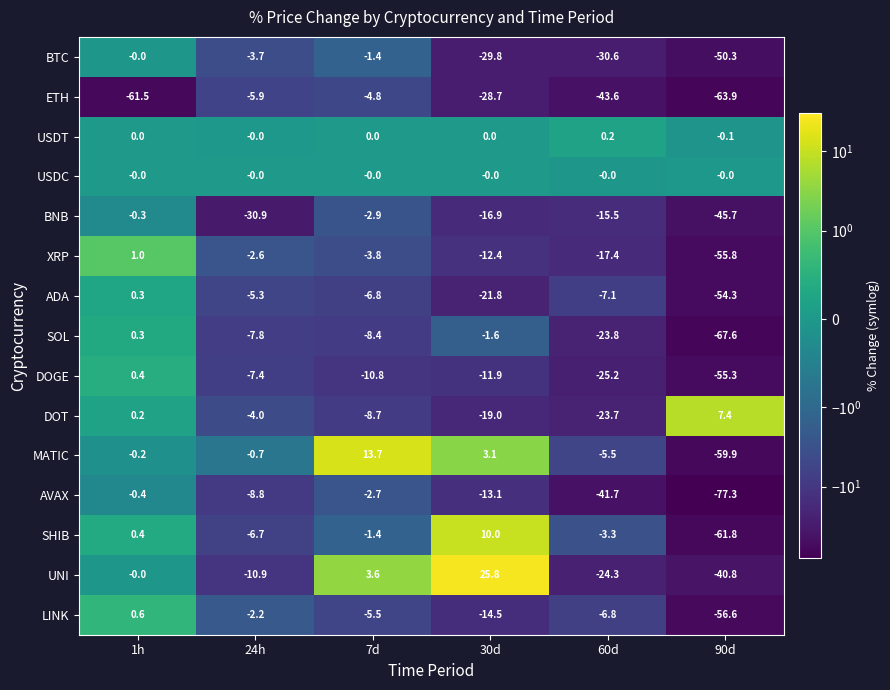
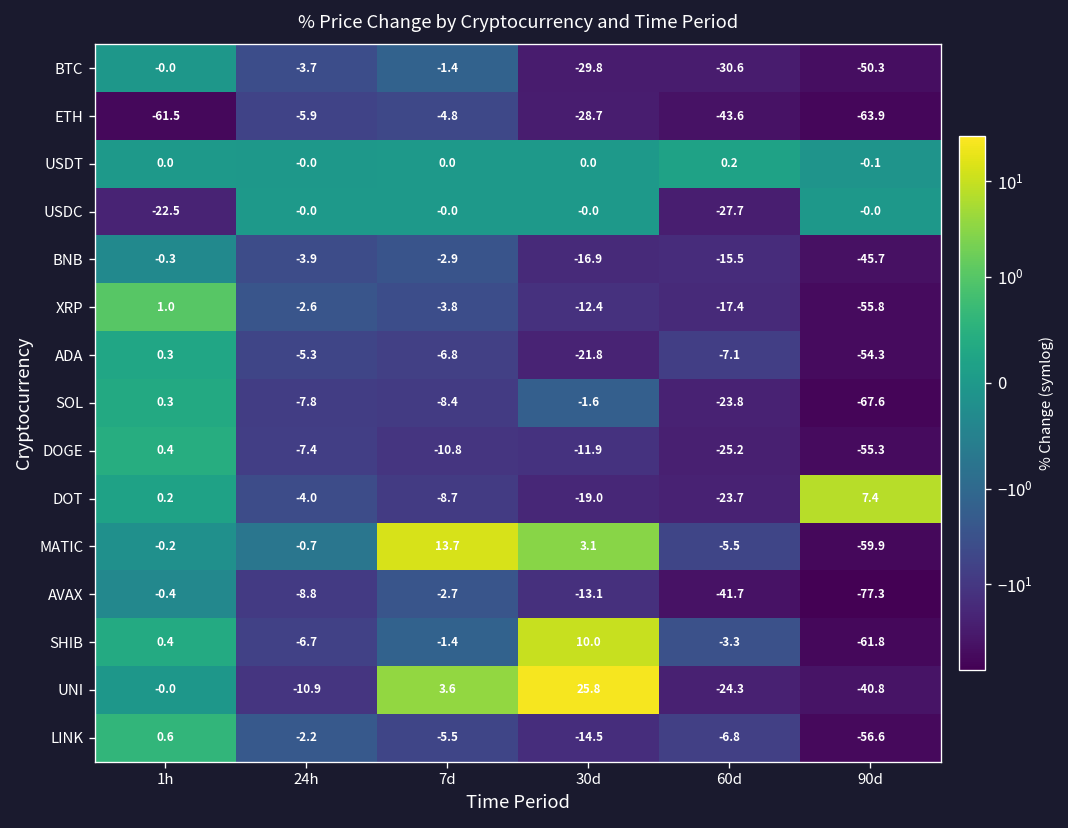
  {
    "BTC": {
      "1h": -0.0,
      "24h": -3.7,
      "7d": -1.4,
      "30d": -29.8,
      "60d": -30.6,
      "90d": -50.3
    },
    "ETH": {
      "1h": -61.5,
      "24h": -5.9,
      "7d": -4.8,
      "30d": -28.7,
      "60d": -43.6,
      "90d": -63.9
    },
    "USDT": {
      "1h": 0.0,
      "24h": -0.0,
      "7d": 0.0,
      "30d": 0.0,
      "60d": 0.2,
      "90d": -0.1
    },
    "USDC": {
-     "1h": -0.0,
+     "1h": -22.5,
      "24h": -0.0,
      "7d": -0.0,
      "30d": -0.0,
-     "60d": -0.0,
+     "60d": -27.7,
      "90d": -0.0
    },
    "BNB": {
      "1h": -0.3,
-     "24h": -30.9,
+     "24h": -3.9,
      "7d": -2.9,
      "30d": -16.9,
      "60d": -15.5,
      "90d": -45.7
    },
    "XRP": {
      "1h": 1.0,
      "24h": -2.6,
      "7d": -3.8,
      "30d": -12.4,
      "60d": -17.4,
      "90d": -55.8
    },
    "ADA": {
      "1h": 0.3,
      "24h": -5.3,
      "7d": -6.8,
      "30d": -21.8,
      "60d": -7.1,
      "90d": -54.3
    },
    "SOL": {
      "1h": 0.3,
      "24h": -7.8,
      "7d": -8.4,
      "30d": -1.6,
      "60d": -23.8,
      "90d": -67.6
    },
    "DOGE": {
      "1h": 0.4,
      "24h": -7.4,
      "7d": -10.8,
      "30d": -11.9,
      "60d": -25.2,
      "90d": -55.3
    },
    "DOT": {
      "1h": 0.2,
      "24h": -4.0,
      "7d": -8.7,
      "30d": -19.0,
      "60d": -23.7,
      "90d": 7.4
    },
    "MATIC": {
      "1h": -0.2,
      "24h": -0.7,
      "7d": 13.7,
      "30d": 3.1,
      "60d": -5.5,
      "90d": -59.9
    },
    "AVAX": {
      "1h": -0.4,
      "24h": -8.8,
      "7d": -2.7,
      "30d": -13.1,
      "60d": -41.7,
      "90d": -77.3
    },
    "SHIB": {
      "1h": 0.4,
      "24h": -6.7,
      "7d": -1.4,
      "30d": 10.0,
      "60d": -3.3,
      "90d": -61.8
    },
    "UNI": {
      "1h": -0.0,
      "24h": -10.9,
      "7d": 3.6,
      "30d": 25.8,
      "60d": -24.3,
      "90d": -40.8
    },
    "LINK": {
      "1h": 0.6,
      "24h": -2.2,
      "7d": -5.5,
      "30d": -14.5,
      "60d": -6.8,
      "90d": -56.6
    }
  }
